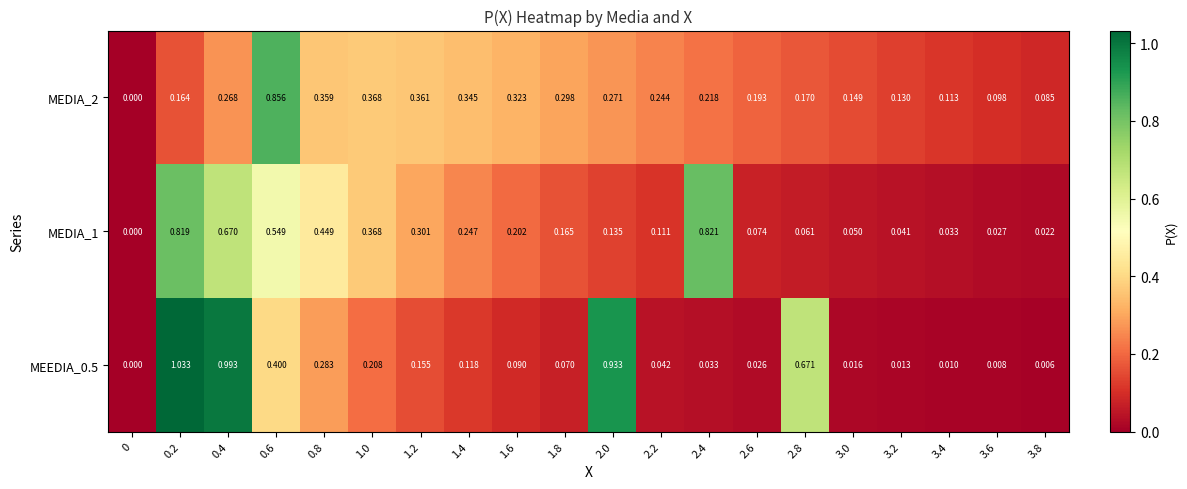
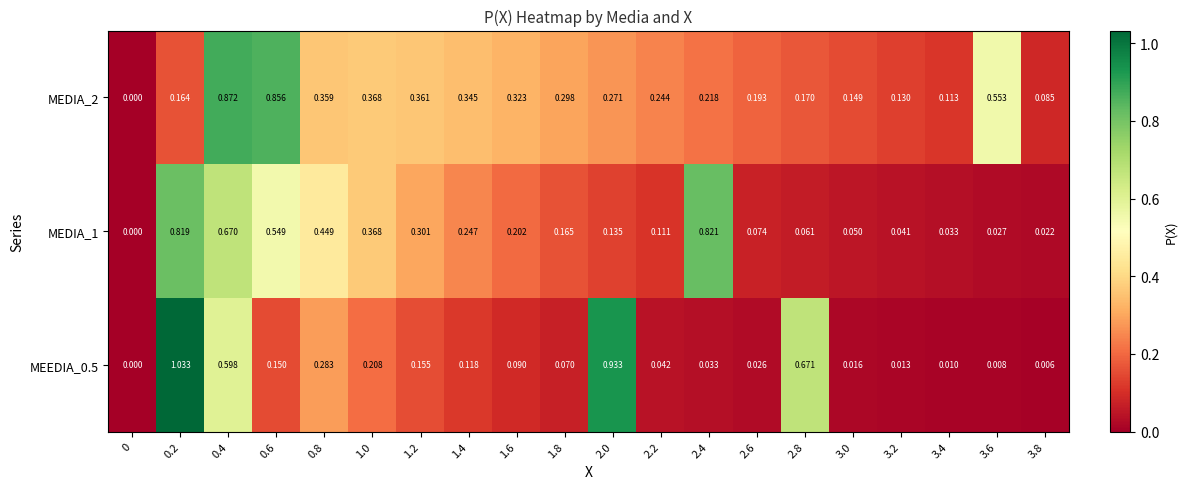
  {
    "MEDIA_2": {
      "0": 0.000,
      "0.2": 0.164,
-     "0.4": 0.268,
+     "0.4": 0.872,
      "0.6": 0.856,
      "0.8": 0.359,
      "1.0": 0.368,
      "1.2": 0.361,
      "1.4": 0.345,
      "1.6": 0.323,
      "1.8": 0.298,
      "2.0": 0.271,
      "2.2": 0.244,
      "2.4": 0.218,
      "2.6": 0.193,
      "2.8": 0.170,
      "3.0": 0.149,
      "3.2": 0.130,
      "3.4": 0.113,
-     "3.6": 0.098,
+     "3.6": 0.553,
      "3.8": 0.085
    },
    "MEDIA_1": {
      "0": 0.000,
      "0.2": 0.819,
      "0.4": 0.670,
      "0.6": 0.549,
      "0.8": 0.449,
      "1.0": 0.368,
      "1.2": 0.301,
      "1.4": 0.247,
      "1.6": 0.202,
      "1.8": 0.165,
      "2.0": 0.135,
      "2.2": 0.111,
      "2.4": 0.821,
      "2.6": 0.074,
      "2.8": 0.061,
      "3.0": 0.050,
      "3.2": 0.041,
      "3.4": 0.033,
      "3.6": 0.027,
      "3.8": 0.022
    },
    "MEEDIA_0.5": {
      "0": 0.000,
      "0.2": 1.033,
-     "0.4": 0.993,
-     "0.6": 0.400,
+     "0.4": 0.598,
+     "0.6": 0.150,
      "0.8": 0.283,
      "1.0": 0.208,
      "1.2": 0.155,
      "1.4": 0.118,
      "1.6": 0.090,
      "1.8": 0.070,
      "2.0": 0.933,
      "2.2": 0.042,
      "2.4": 0.033,
      "2.6": 0.026,
      "2.8": 0.671,
      "3.0": 0.016,
      "3.2": 0.013,
      "3.4": 0.010,
      "3.6": 0.008,
      "3.8": 0.006
    }
  }
